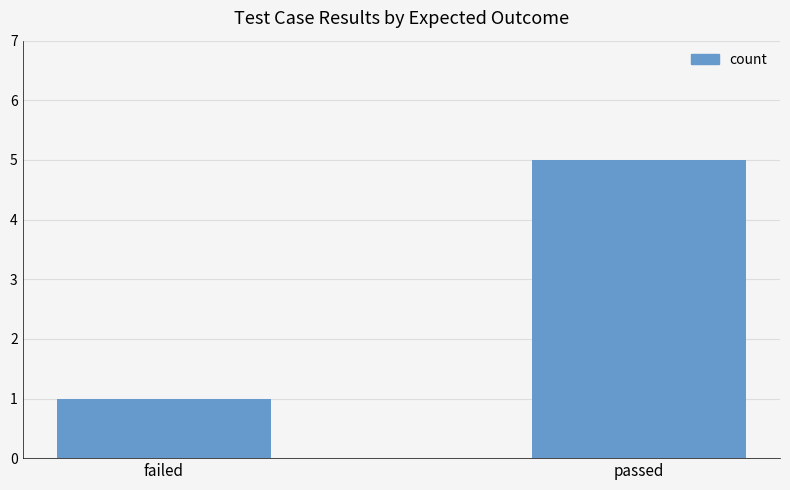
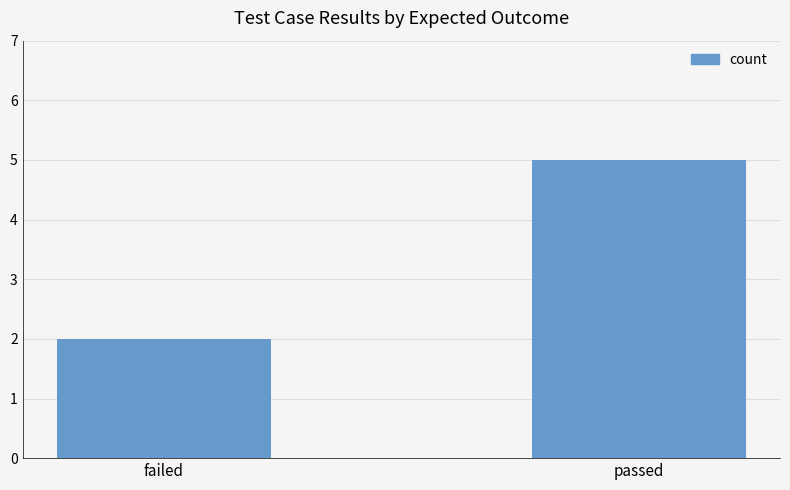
  {
-   "failed": 1,
+   "failed": 2,
    "passed": 5
  }
